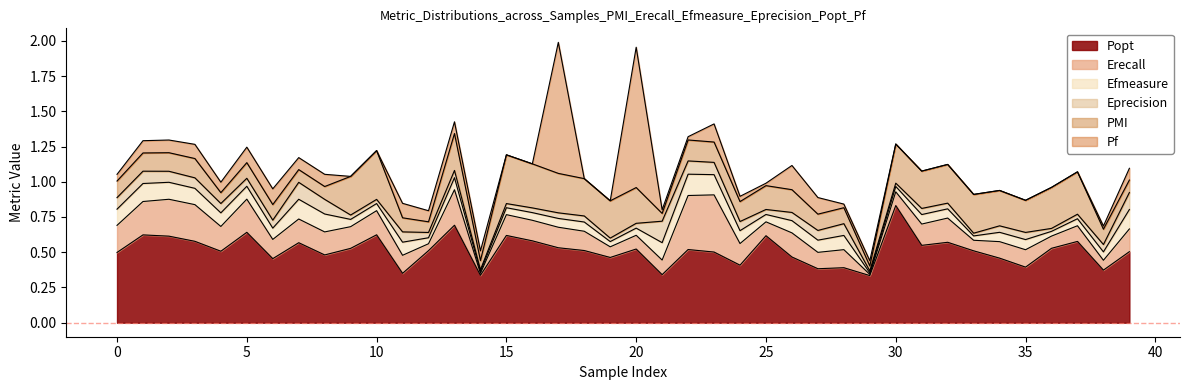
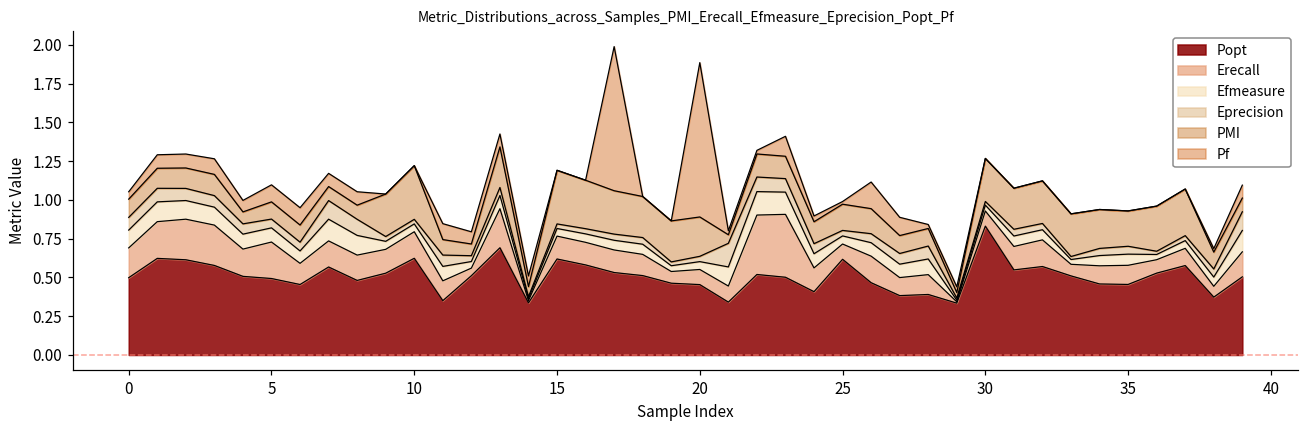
  {
    "Popt": {
      "0": 0.50,
-     "5": 0.64,
+     "5": 0.49,
      "10": 0.62,
      "15": 0.62,
-     "20": 0.52,
+     "20": 0.45,
      "25": 0.62,
      "30": 0.83,
-     "35": 0.39
+     "35": 0.45
    }
  }
